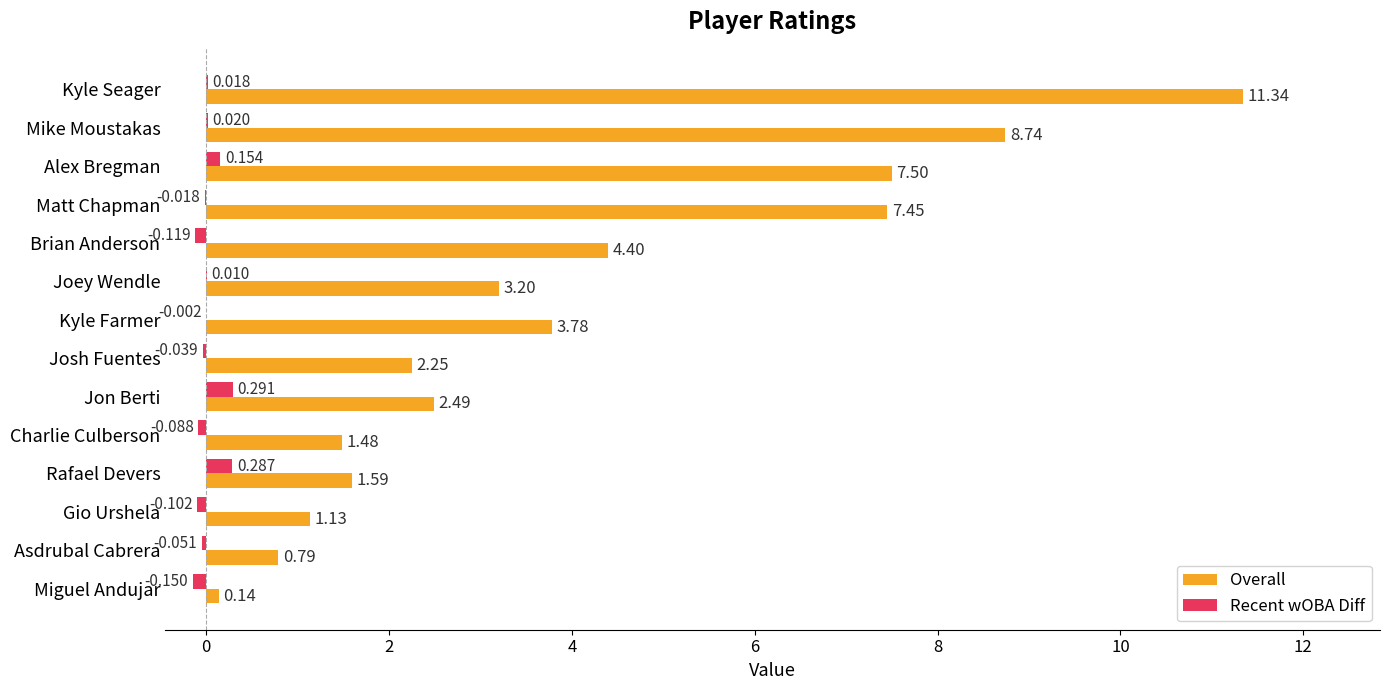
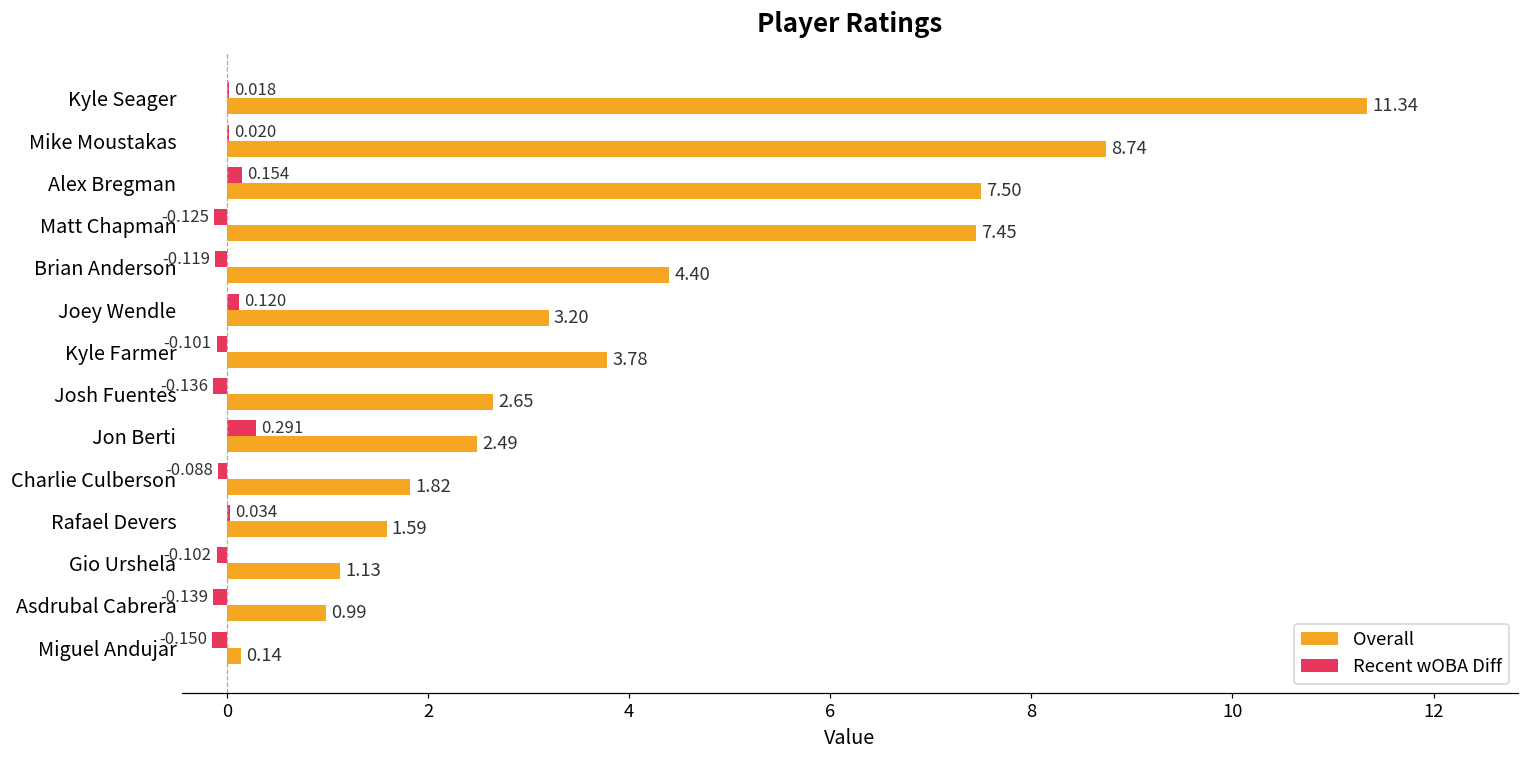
  {
    "Overall": {
      "Kyle Seager": 11.34,
      "Mike Moustakas": 8.74,
      "Alex Bregman": 7.50,
      "Matt Chapman": 7.45,
      "Brian Anderson": 4.40,
      "Joey Wendle": 3.20,
      "Kyle Farmer": 3.78,
-     "Josh Fuentes": 2.25,
+     "Josh Fuentes": 2.65,
      "Jon Berti": 2.49,
-     "Charlie Culberson": 1.48,
+     "Charlie Culberson": 1.82,
      "Rafael Devers": 1.59,
      "Gio Urshela": 1.13,
-     "Asdrubal Cabrera": 0.79,
+     "Asdrubal Cabrera": 0.99,
      "Miguel Andujar": 0.14
    },
    "Recent wOBA Diff": {
      "Kyle Seager": 0.018,
      "Mike Moustakas": 0.020,
      "Alex Bregman": 0.154,
-     "Matt Chapman": -0.018,
+     "Matt Chapman": -0.125,
      "Brian Anderson": -0.119,
-     "Joey Wendle": 0.010,
-     "Kyle Farmer": -0.002,
-     "Josh Fuentes": -0.039,
+     "Joey Wendle": 0.120,
+     "Kyle Farmer": -0.101,
+     "Josh Fuentes": -0.136,
      "Jon Berti": 0.291,
      "Charlie Culberson": -0.088,
-     "Rafael Devers": 0.287,
+     "Rafael Devers": 0.034,
      "Gio Urshela": -0.102,
-     "Asdrubal Cabrera": -0.051,
+     "Asdrubal Cabrera": -0.139,
      "Miguel Andujar": -0.150
    }
  }
